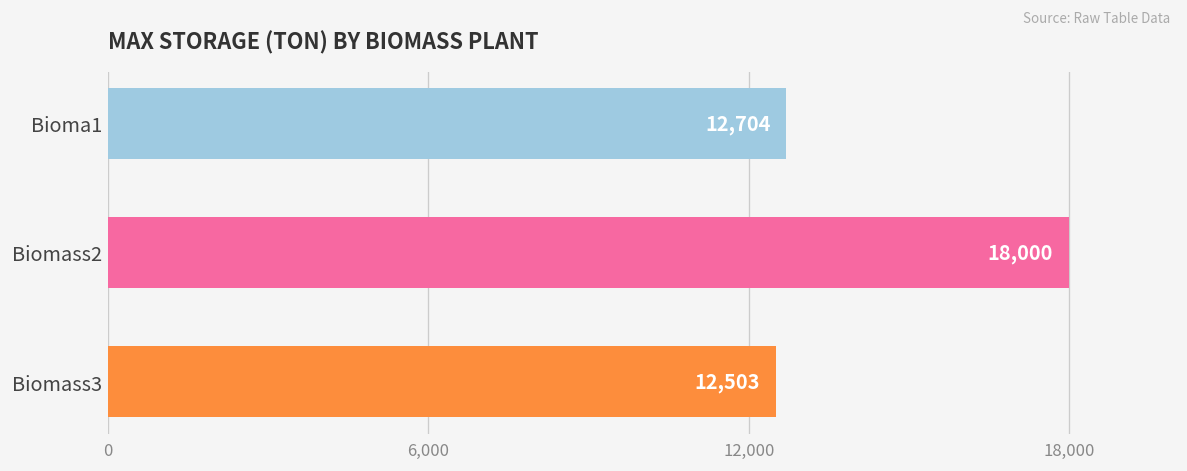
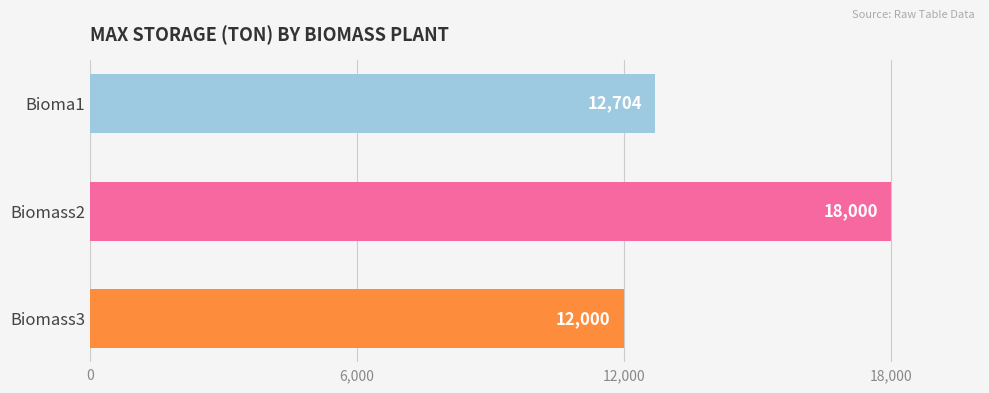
  {
    "Bioma1": "12,704",
    "Biomass2": "18,000",
-   "Biomass3": "12,503"
+   "Biomass3": "12,000"
  }
